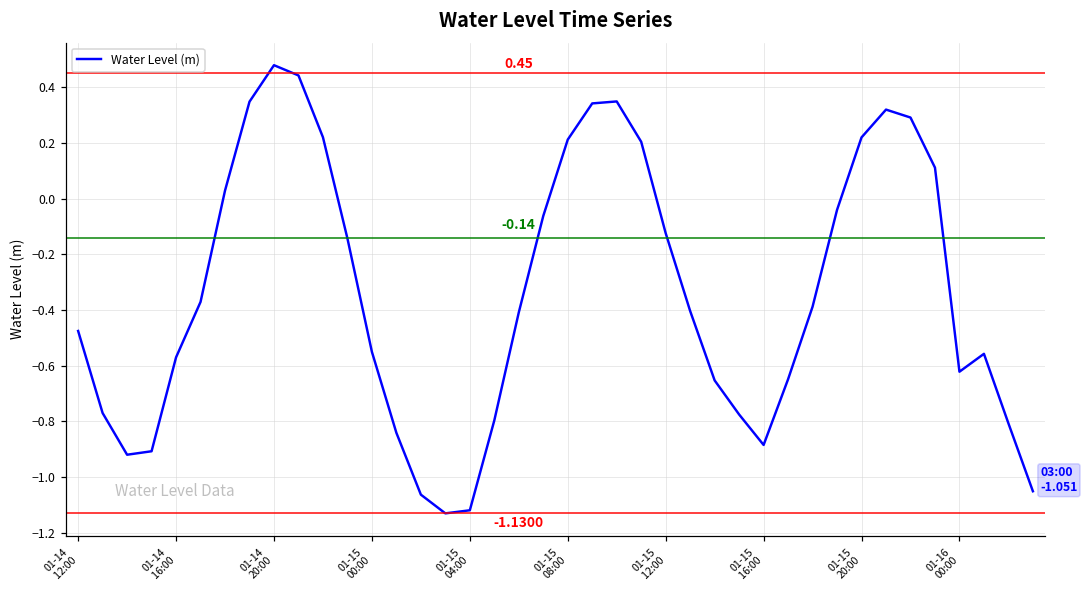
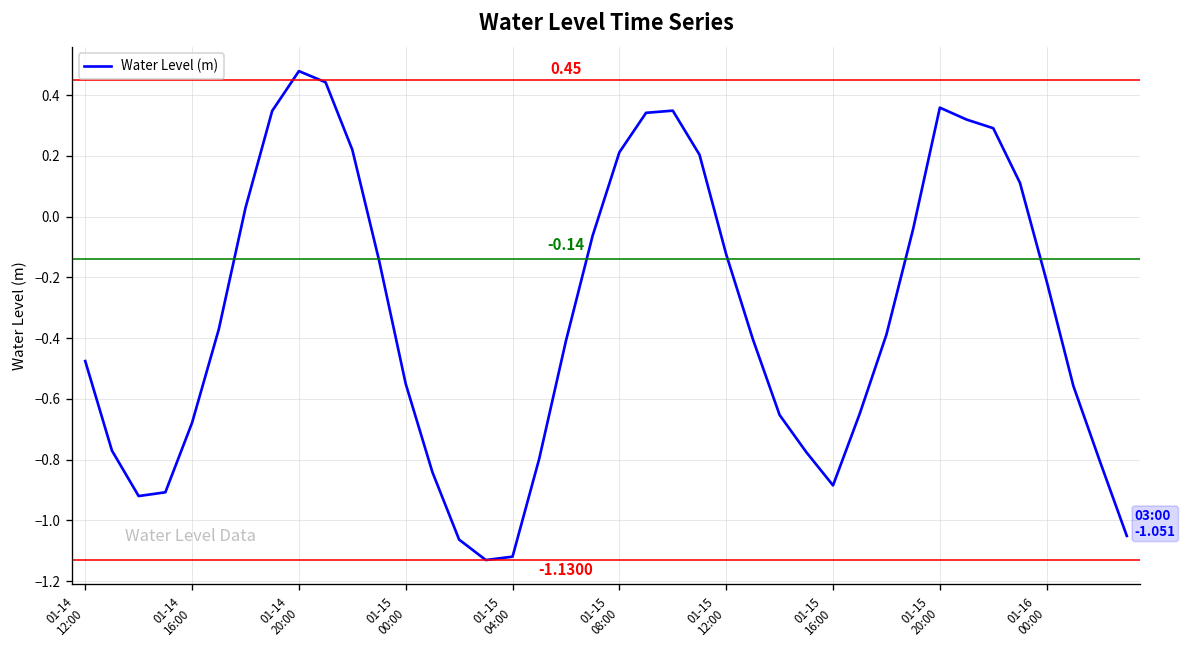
  {
    "01-14 12:00": -0.48,
-   "01-14 16:00": -0.57,
+   "01-14 16:00": -0.68,
    "01-14 20:00": 0.48,
    "01-15 00:00": -0.55,
    "01-15 08:00": 0.21,
    "01-15 12:00": -0.12,
    "01-15 16:00": -0.88,
-   "01-15 20:00": 0.22,
-   "01-16 00:00": -0.62
+   "01-15 20:00": 0.36,
+   "01-16 00:00": -0.21
  }
